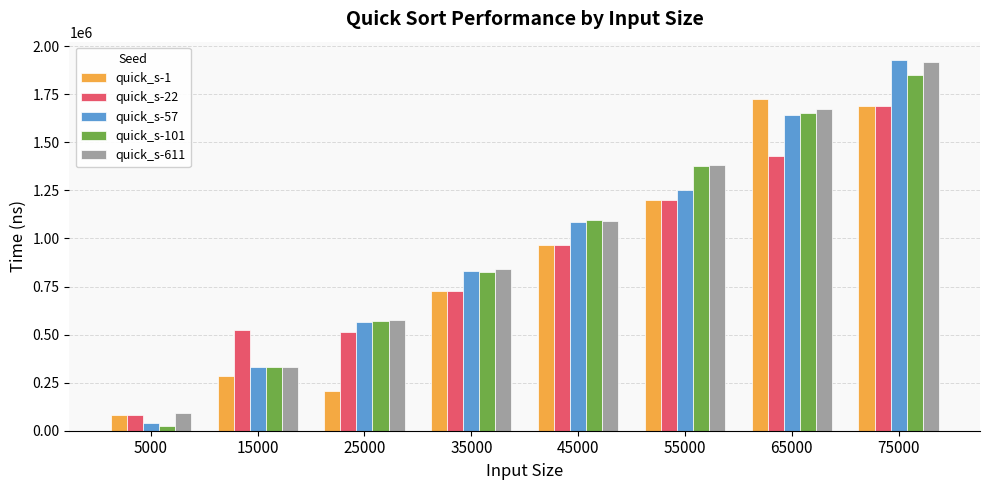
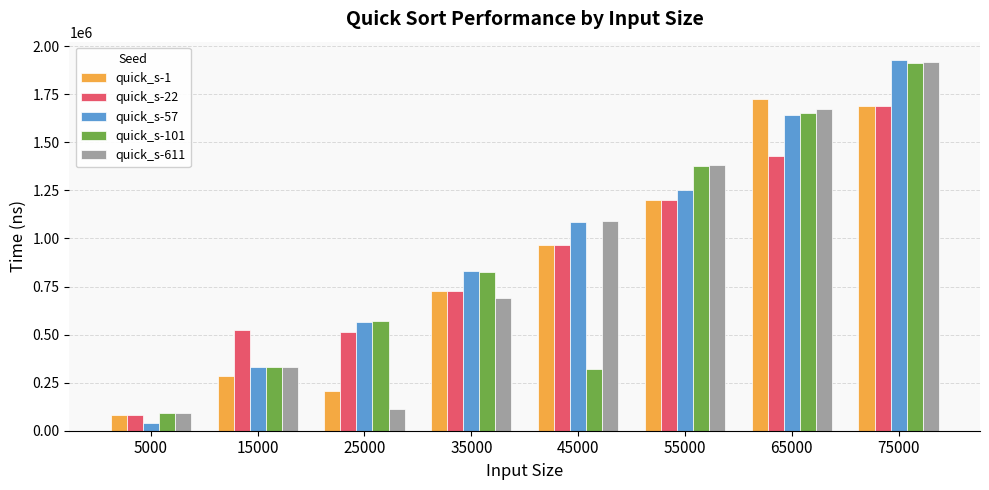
  {
    "quick_s-1": {
      "5000": 80000,
      "15000": 280000,
      "25000": 210000,
      "35000": 730000,
      "45000": 970000,
      "55000": 1200000,
      "65000": 1720000,
      "75000": 1690000
    },
    "quick_s-22": {
      "5000": 80000,
      "15000": 530000,
      "25000": 510000,
      "35000": 730000,
      "45000": 970000,
      "55000": 1200000,
      "65000": 1430000,
      "75000": 1690000
    },
    "quick_s-57": {
      "5000": 40000,
      "15000": 330000,
      "25000": 570000,
      "35000": 830000,
      "45000": 1090000,
      "55000": 1250000,
      "65000": 1640000,
      "75000": 1930000
    },
    "quick_s-101": {
-     "5000": 30000,
+     "5000": 90000,
      "15000": 330000,
      "25000": 570000,
      "35000": 820000,
-     "45000": 1090000,
+     "45000": 320000,
      "55000": 1370000,
      "65000": 1650000,
-     "75000": 1850000
+     "75000": 1910000
    },
    "quick_s-611": {
      "5000": 90000,
      "15000": 330000,
-     "25000": 580000,
-     "35000": 840000,
+     "25000": 110000,
+     "35000": 690000,
      "45000": 1090000,
      "55000": 1380000,
      "65000": 1680000,
      "75000": 1920000
    }
  }
